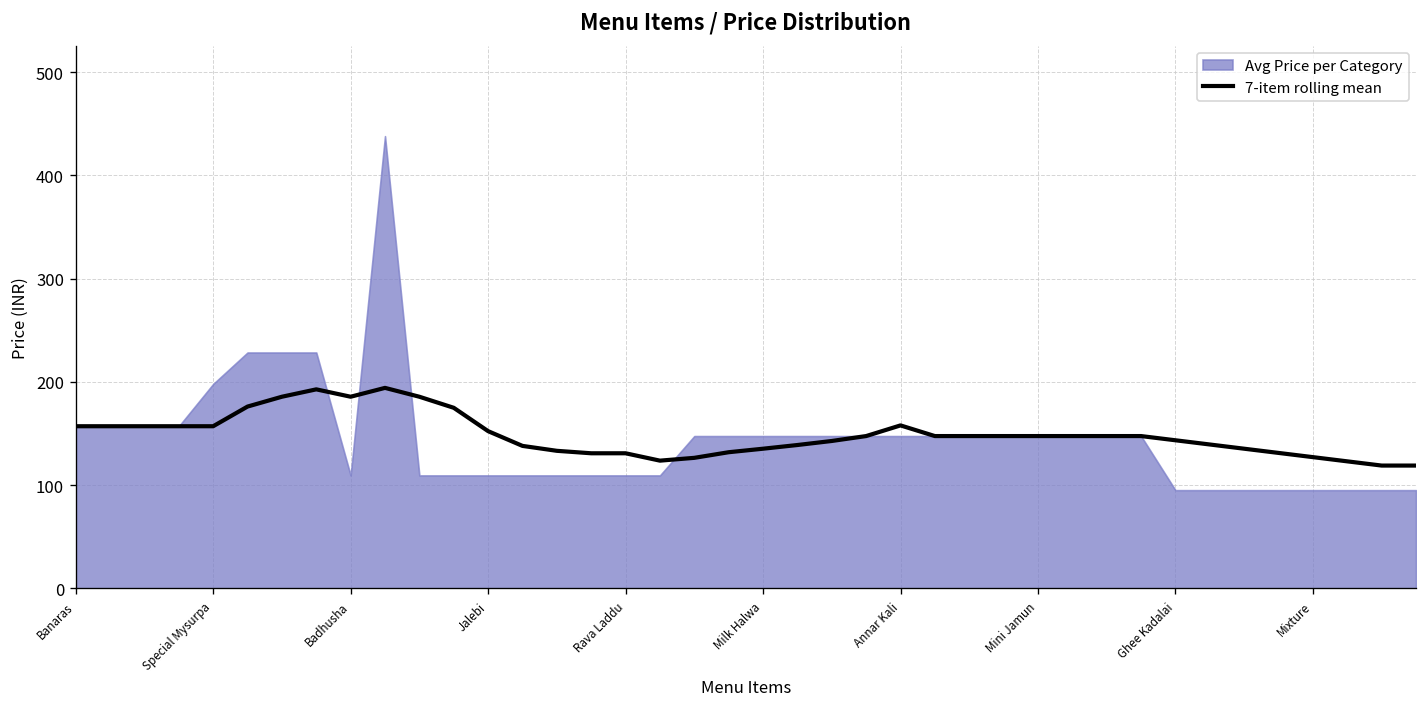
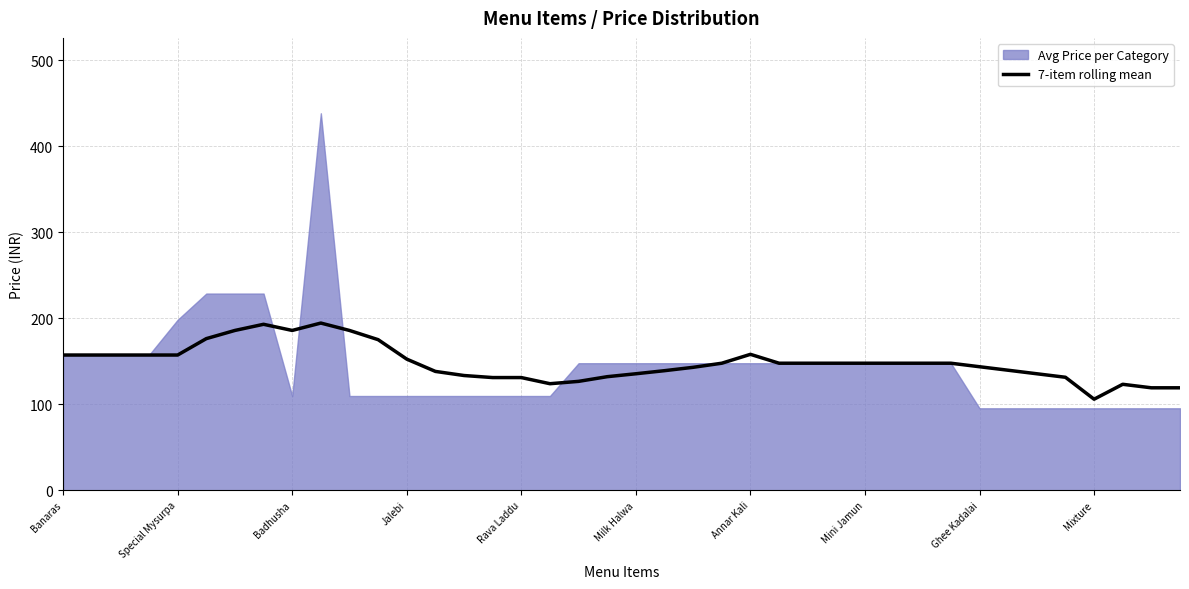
  {
    "7-item rolling mean": {
      "Special Mysurpa": 160,
      "Badhusha": 190,
      "Jalebi": 150,
      "Rava Laddu": 130,
      "Milk Halwa": 140,
      "Annar Kali": 160,
      "Ghee Kadalai": 140,
-     "Mixture": 130
+     "Mixture": 110
    },
    "Avg Price per Category": {
      "Special Mysurpa": 200,
      "Badhusha": 110,
      "Jalebi": 110,
      "Rava Laddu": 110,
      "Milk Halwa": 150,
      "Annar Kali": 150,
      "Ghee Kadalai": 100,
      "Mixture": 100
    }
  }
